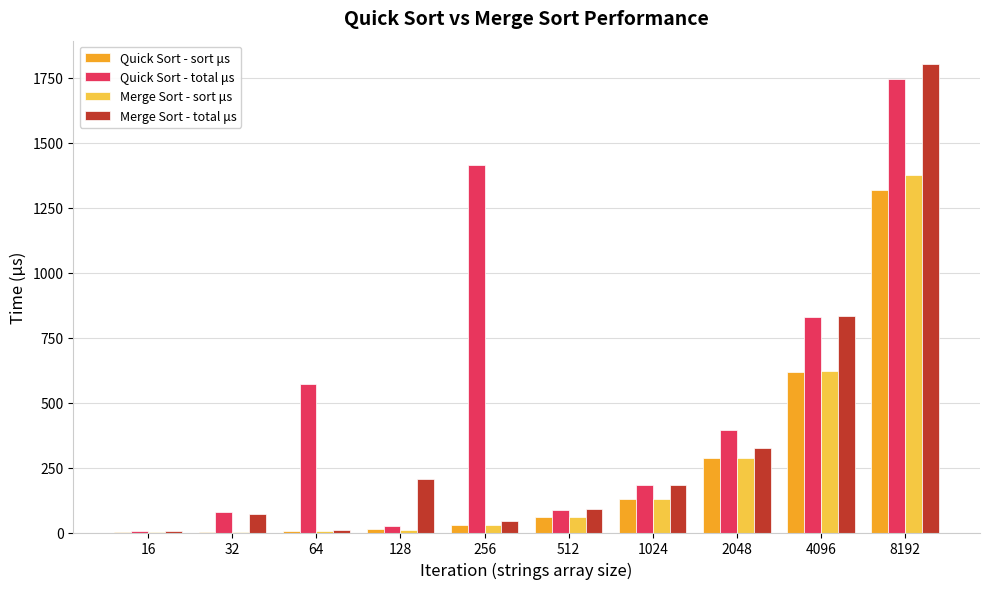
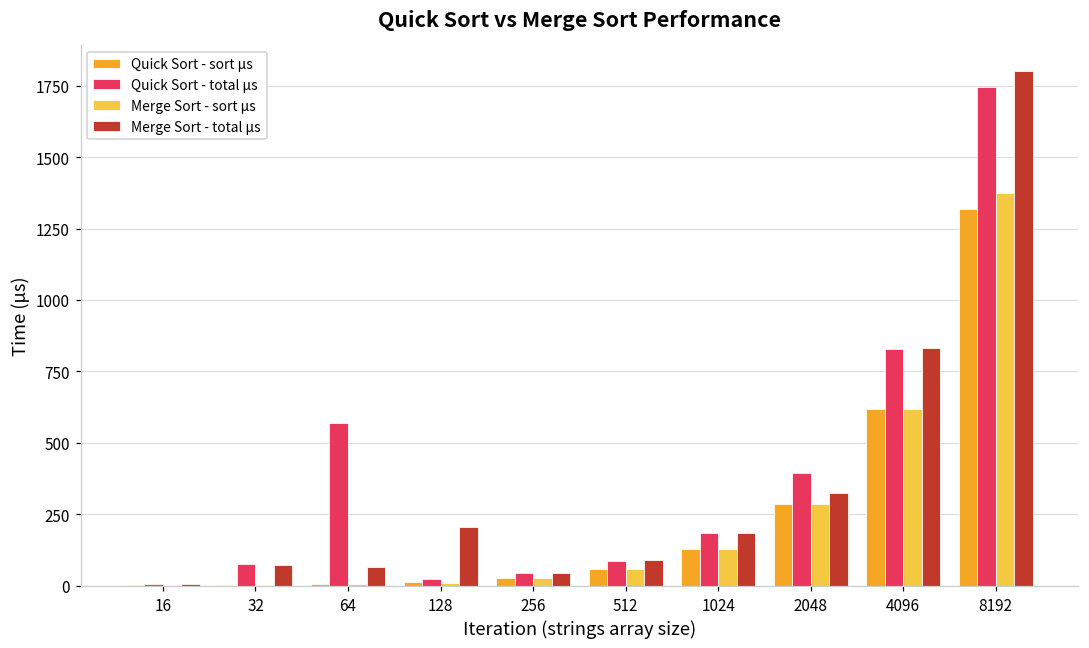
  {
    "Quick Sort - total μs": {
      "32": 80,
      "64": 570,
      "128": 20,
-     "256": 1420,
+     "256": 50,
      "512": 90,
      "1024": 180,
      "2048": 390,
      "4096": 830,
      "8192": 1740
    },
    "Merge Sort - total μs": {
      "32": 70,
-     "64": 10,
+     "64": 70,
      "128": 200,
      "256": 40,
      "512": 90,
      "1024": 180,
      "2048": 320,
      "4096": 830,
      "8192": 1800
    }
  }
